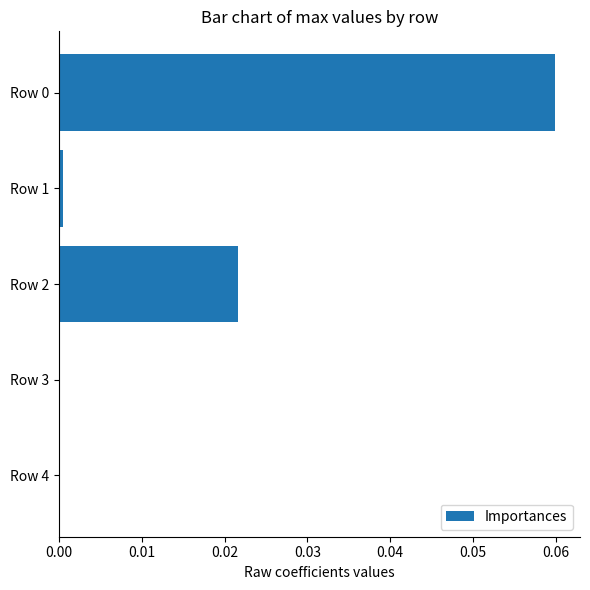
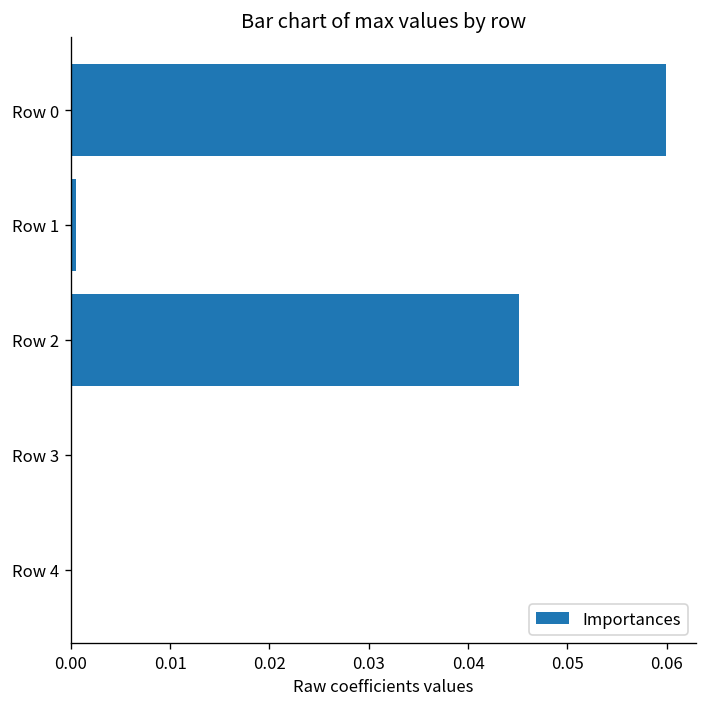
  {
    "Row 0": 0.060,
    "Row 1": 0.000,
-   "Row 2": 0.022,
+   "Row 2": 0.045,
    "Row 3": 0.000,
    "Row 4": 0.000
  }
